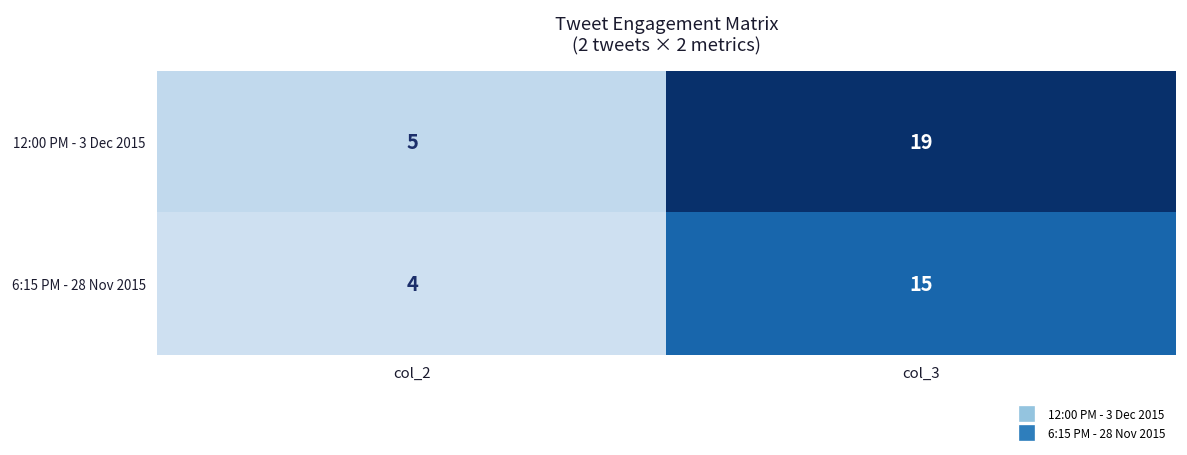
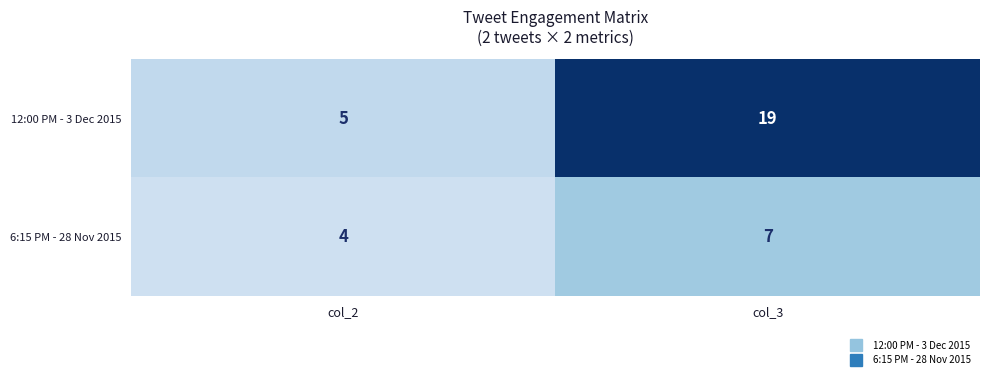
  {
    "12:00 PM - 3 Dec 2015": {
      "col_2": 5,
      "col_3": 19
    },
    "6:15 PM - 28 Nov 2015": {
      "col_2": 4,
-     "col_3": 15
+     "col_3": 7
    }
  }
